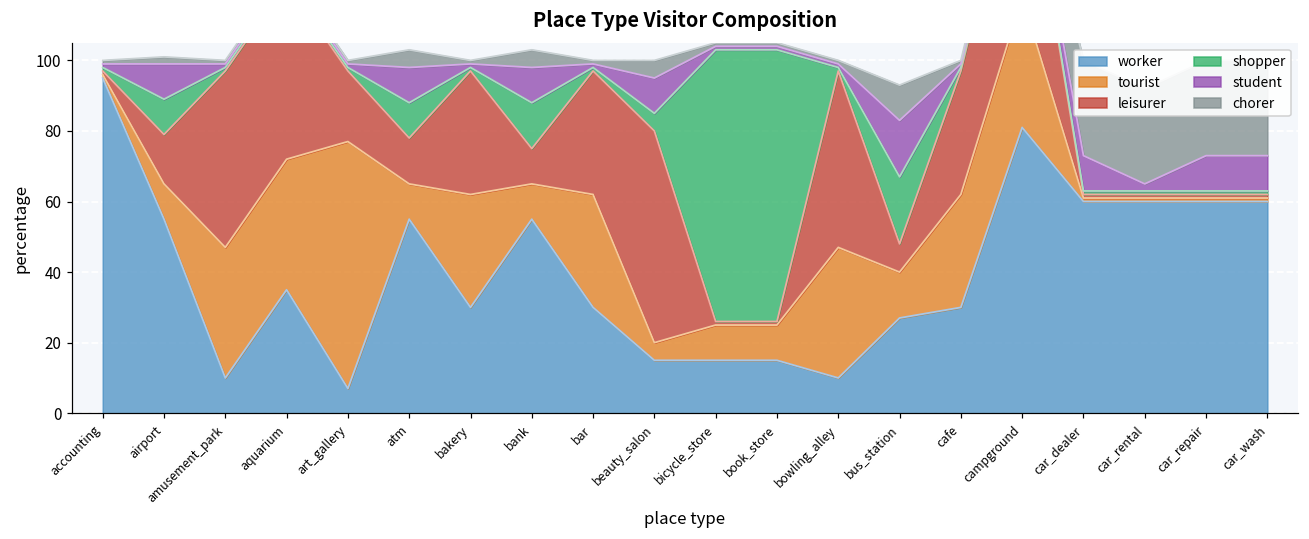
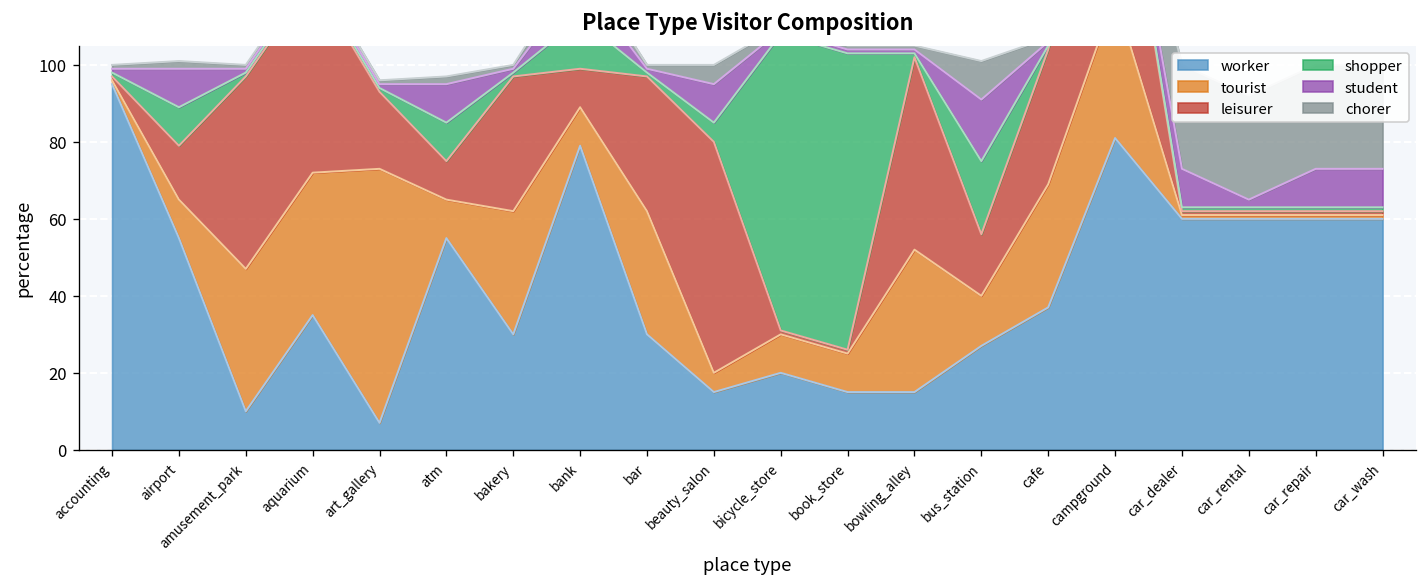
  {
    "worker": {
      "accounting": 95,
      "airport": 55,
      "amusement_park": 10,
      "aquarium": 35,
      "art_gallery": 7,
      "atm": 55,
      "bakery": 30,
-     "bank": 55,
+     "bank": 79,
      "bar": 30,
      "beauty_salon": 15,
-     "bicycle_store": 15,
+     "bicycle_store": 20,
      "book_store": 15,
-     "bowling_alley": 10,
+     "bowling_alley": 15,
      "bus_station": 27,
-     "cafe": 30,
+     "cafe": 37,
      "campground": 81,
      "car_dealer": 60,
      "car_rental": 60,
      "car_repair": 60,
      "car_wash": 60
    },
    "tourist": {
      "accounting": 1,
      "airport": 10,
      "amusement_park": 37,
      "aquarium": 37,
-     "art_gallery": 70,
+     "art_gallery": 66,
      "atm": 10,
      "bakery": 32,
      "bank": 10,
      "bar": 32,
      "beauty_salon": 5,
      "bicycle_store": 10,
      "book_store": 10,
      "bowling_alley": 37,
      "bus_station": 13,
      "cafe": 32,
      "car_dealer": 1,
      "car_rental": 1,
      "car_repair": 1,
      "car_wash": 1
    },
    "leisurer": {
      "accounting": 1,
      "airport": 14,
      "amusement_park": 50,
      "art_gallery": 20,
-     "atm": 13,
+     "atm": 10,
      "bakery": 35,
      "bank": 10,
      "bar": 35,
      "beauty_salon": 60,
      "bicycle_store": 1,
      "book_store": 1,
      "bowling_alley": 50,
-     "bus_station": 8,
+     "bus_station": 16,
      "cafe": 35,
      "car_dealer": 1,
      "car_rental": 1,
      "car_repair": 1,
      "car_wash": 1
    },
    "shopper": {
      "accounting": 1,
      "airport": 10,
      "amusement_park": 1,
      "art_gallery": 1,
      "atm": 10,
      "bakery": 1,
      "bar": 1,
      "beauty_salon": 5,
      "book_store": 77,
      "bowling_alley": 1,
      "bus_station": 19,
      "cafe": 1,
      "car_dealer": 1,
      "car_rental": 1,
      "car_repair": 1,
      "car_wash": 1
    },
    "student": {
      "accounting": 1,
      "airport": 10,
      "amusement_park": 1,
      "art_gallery": 1,
      "atm": 10,
      "bakery": 1,
      "bar": 1,
      "beauty_salon": 10,
      "book_store": 1,
      "bowling_alley": 1,
      "bus_station": 16,
      "car_dealer": 10,
      "car_rental": 2,
      "car_repair": 10,
      "car_wash": 10
    },
    "chorer": {
      "accounting": 1,
      "airport": 2,
      "amusement_park": 1,
      "art_gallery": 1,
-     "atm": 5,
+     "atm": 2,
      "bakery": 1,
      "bar": 1,
      "beauty_salon": 5,
      "book_store": 1,
      "bowling_alley": 1,
      "bus_station": 10
    }
  }
